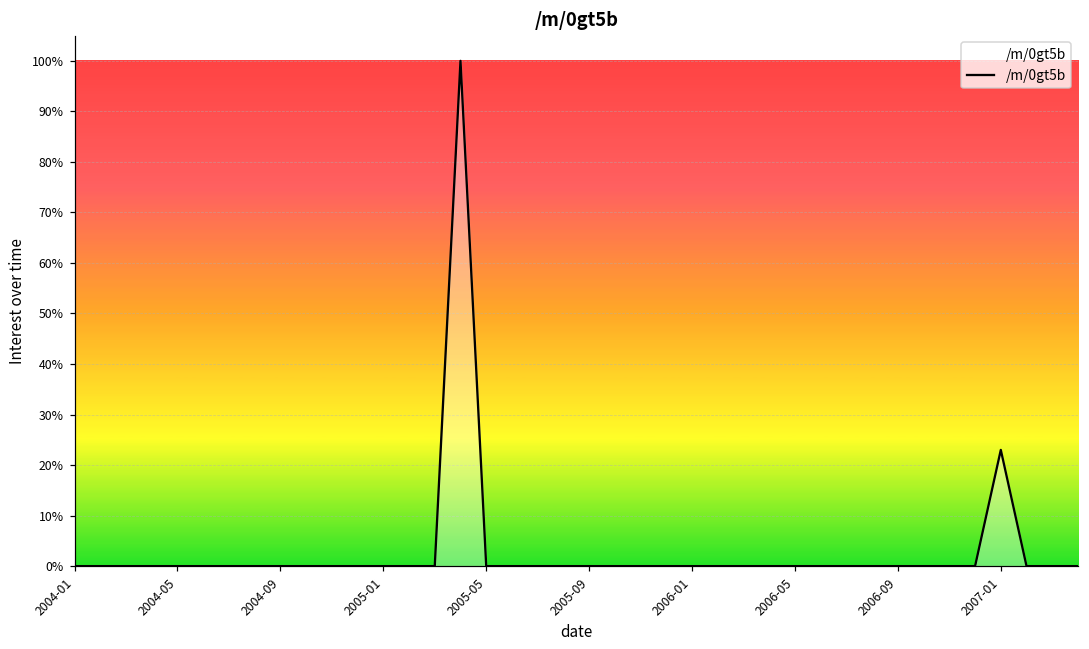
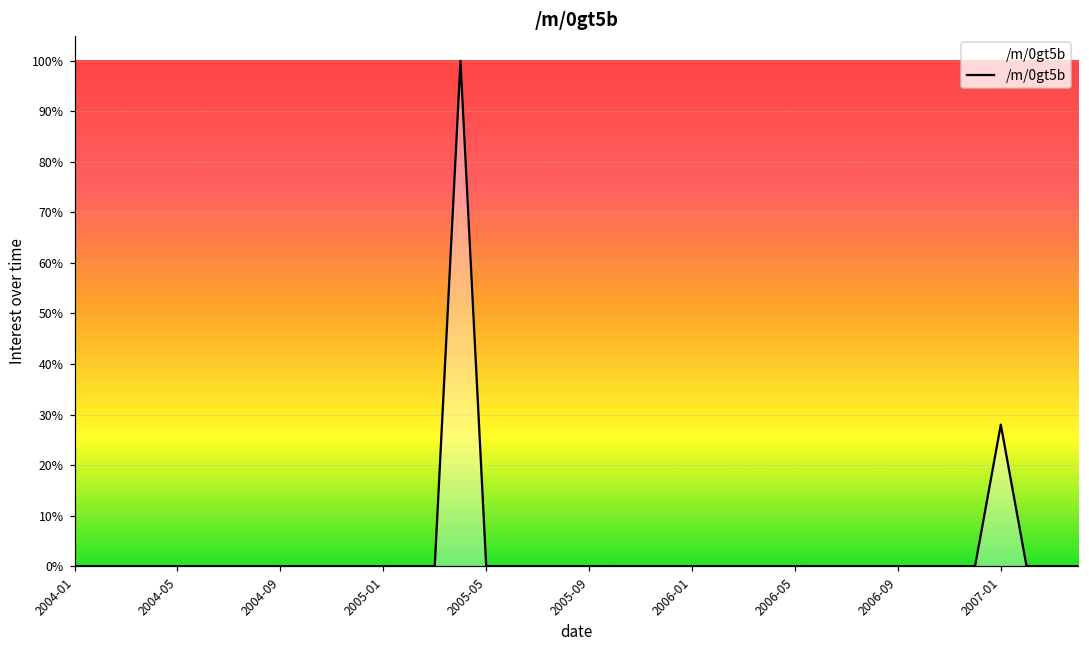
  {
    "2004-01": "0%",
    "2004-05": "0%",
    "2004-09": "0%",
    "2005-01": "0%",
    "2005-05": "0%",
    "2005-09": "0%",
    "2006-01": "0%",
    "2006-05": "0%",
    "2006-09": "0%",
-   "2007-01": "23%"
+   "2007-01": "28%"
  }
